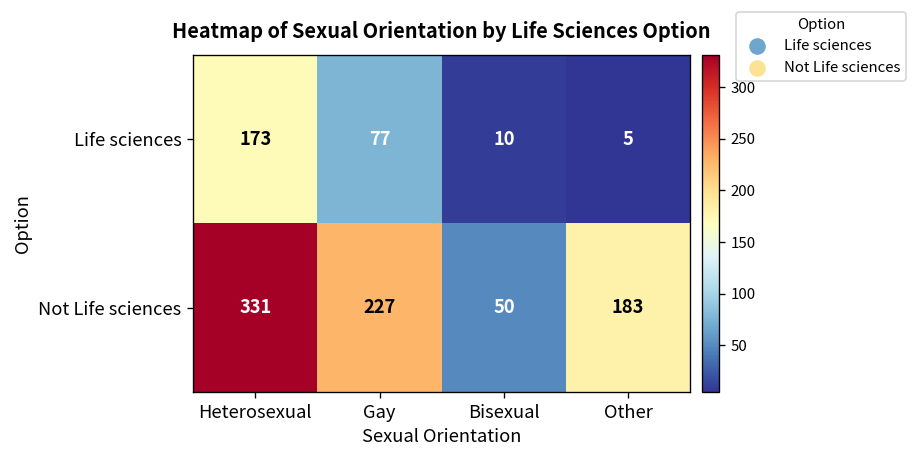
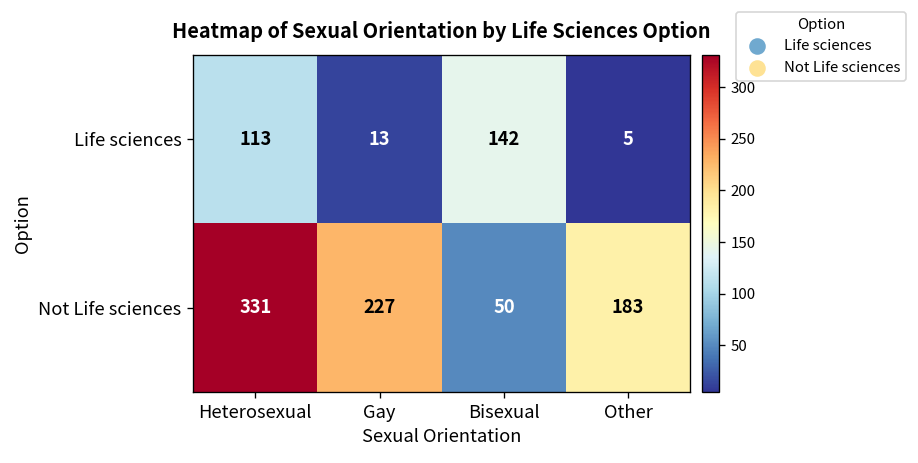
  {
    "Life sciences": {
-     "Heterosexual": 173,
-     "Gay": 77,
-     "Bisexual": 10,
+     "Heterosexual": 113,
+     "Gay": 13,
+     "Bisexual": 142,
      "Other": 5
    },
    "Not Life sciences": {
      "Heterosexual": 331,
      "Gay": 227,
      "Bisexual": 50,
      "Other": 183
    }
  }
